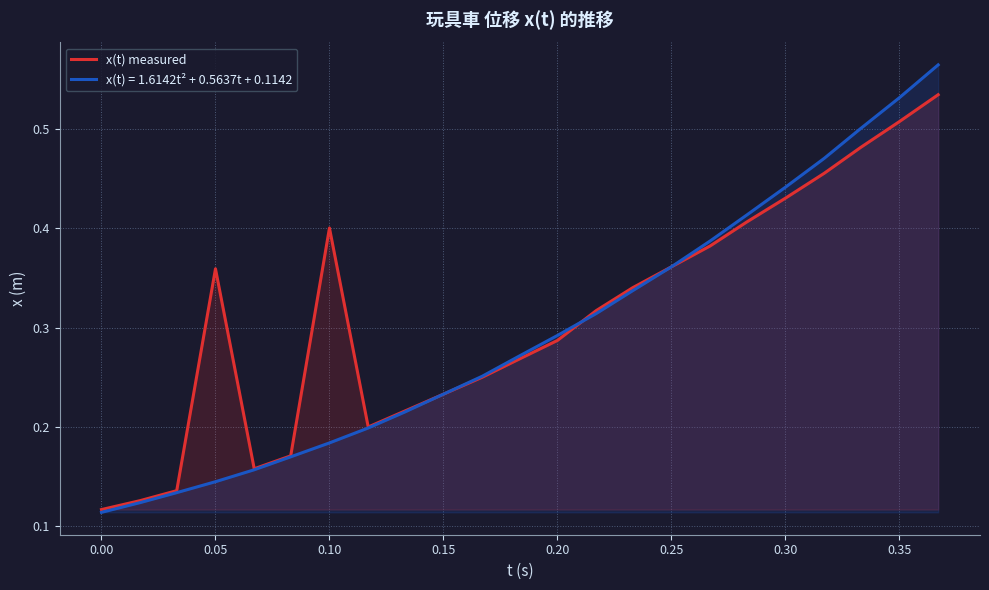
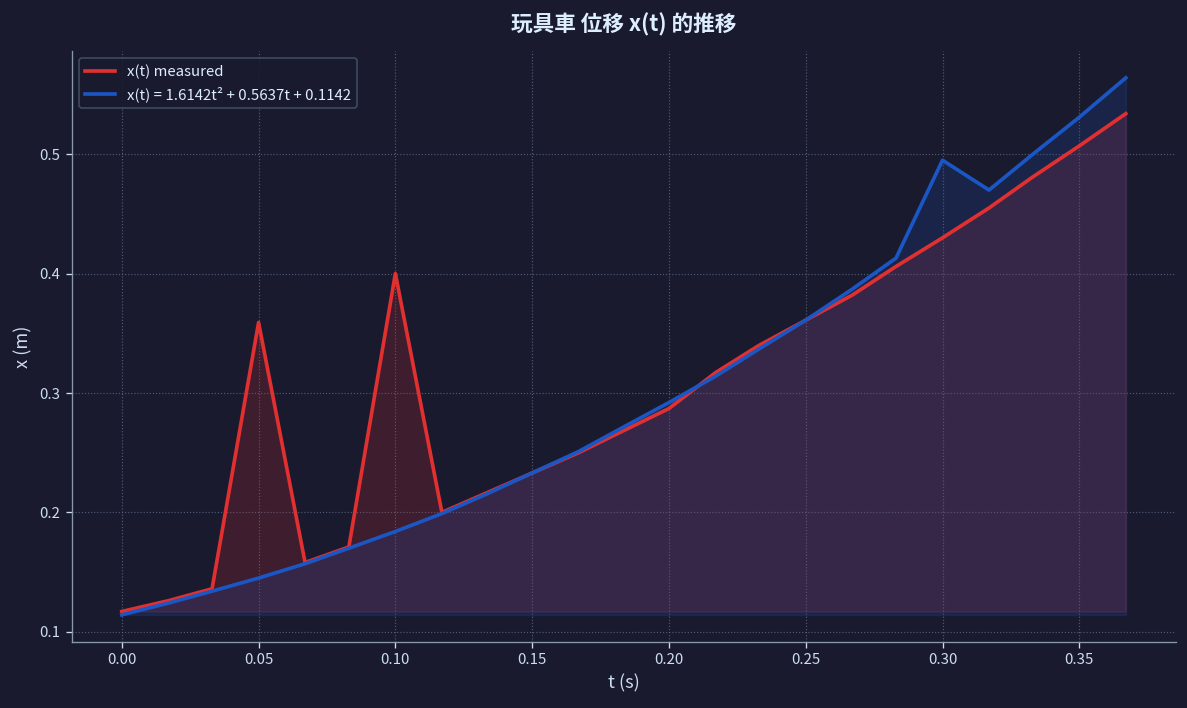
  {
    "x(t) measured": {
      "0.00": 0.12,
      "0.05": 0.36,
      "0.10": 0.40,
      "0.20": 0.29,
      "0.30": 0.43,
      "0.35": 0.51
    },
    "x(t) = 1.6142t² + 0.5637t + 0.1142": {
      "0.00": 0.11,
      "0.05": 0.15,
      "0.10": 0.18,
      "0.20": 0.29,
-     "0.30": 0.44,
+     "0.30": 0.50,
      "0.35": 0.53
    }
  }
